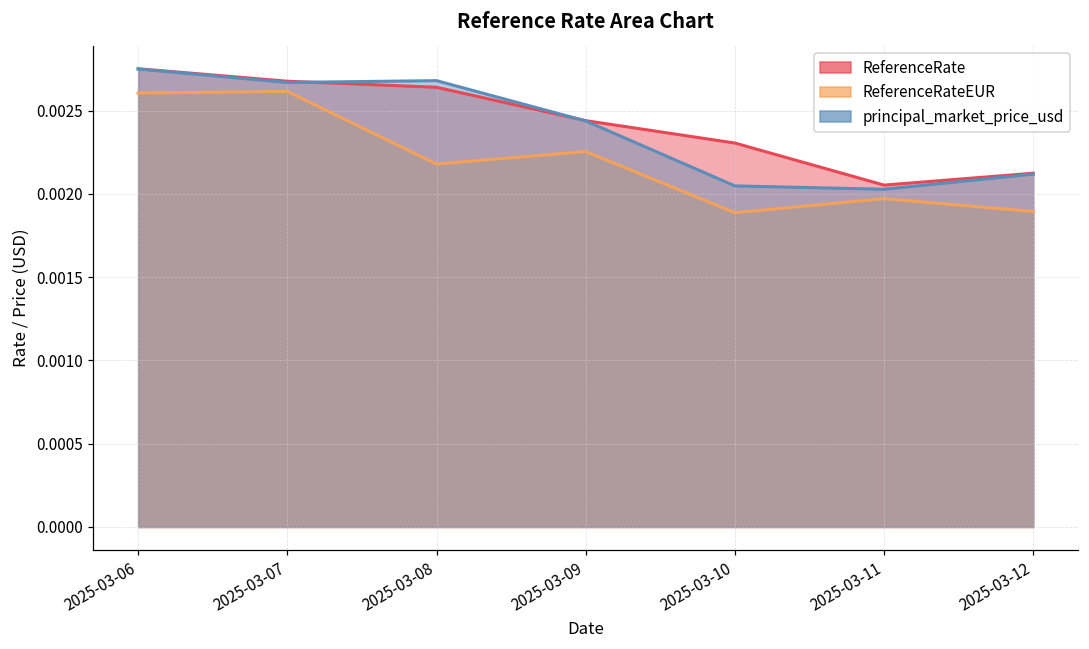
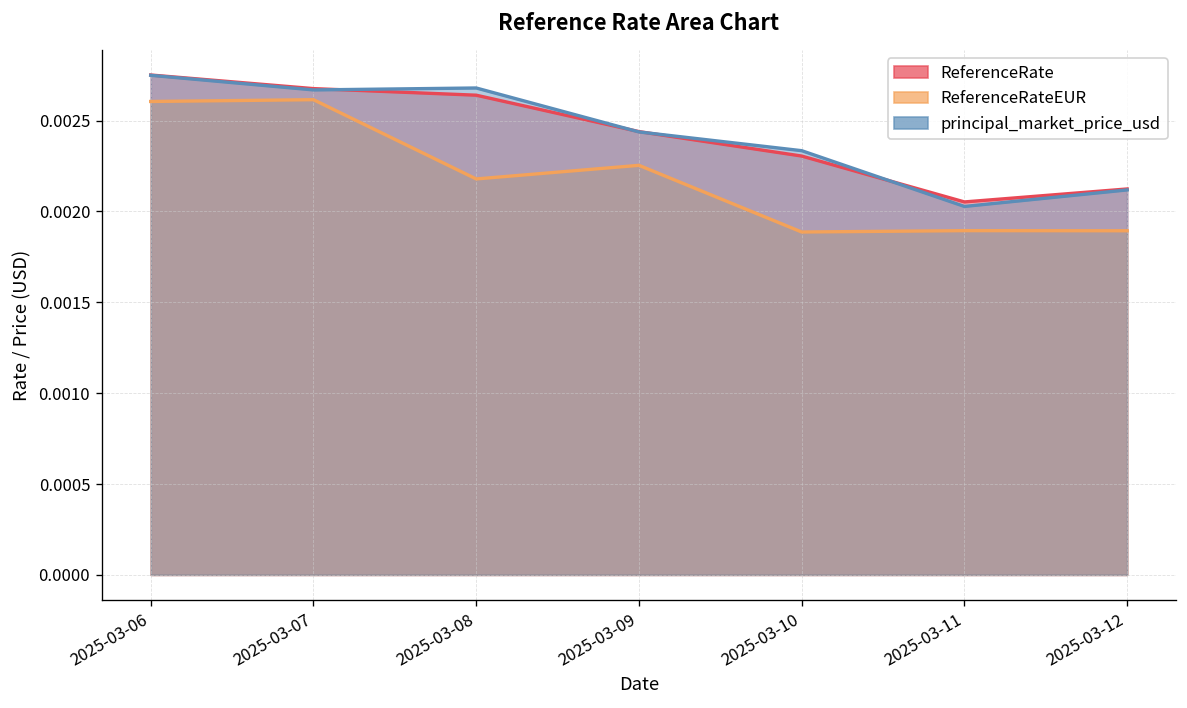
  {
    "ReferenceRate": {
      "2025-03-08": 0.00264,
      "2025-03-10": 0.00230,
      "2025-03-11": 0.00205
    },
    "ReferenceRateEUR": {
      "2025-03-06": 0.00261,
      "2025-03-07": 0.00262,
      "2025-03-08": 0.00218,
      "2025-03-09": 0.00225,
      "2025-03-10": 0.00189,
-     "2025-03-11": 0.00197,
+     "2025-03-11": 0.00189,
      "2025-03-12": 0.00189
    },
    "principal_market_price_usd": {
      "2025-03-08": 0.00268,
-     "2025-03-10": 0.00205,
+     "2025-03-10": 0.00233,
      "2025-03-11": 0.00203
    }
  }
